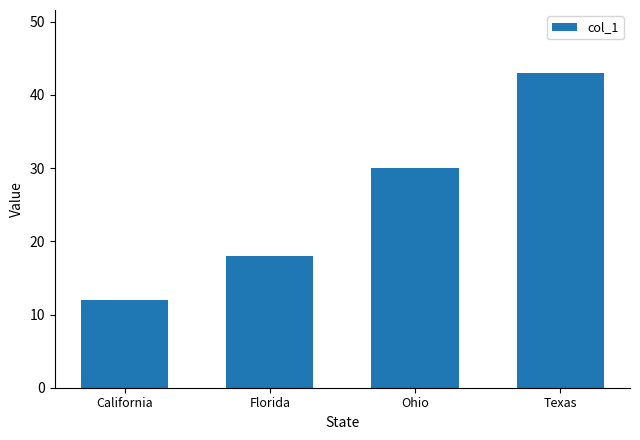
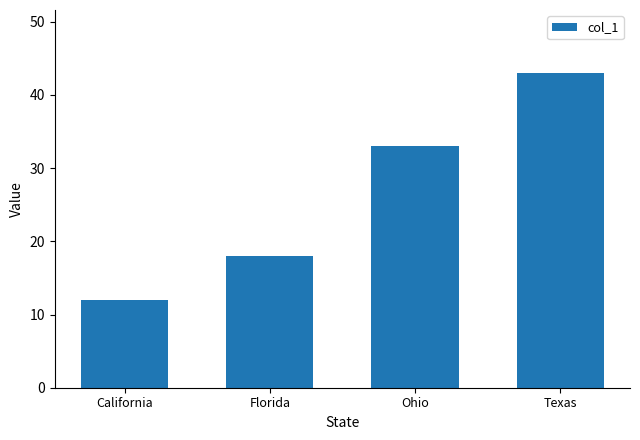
  {
    "California": 12,
    "Florida": 18,
-   "Ohio": 30,
+   "Ohio": 33,
    "Texas": 43
  }
